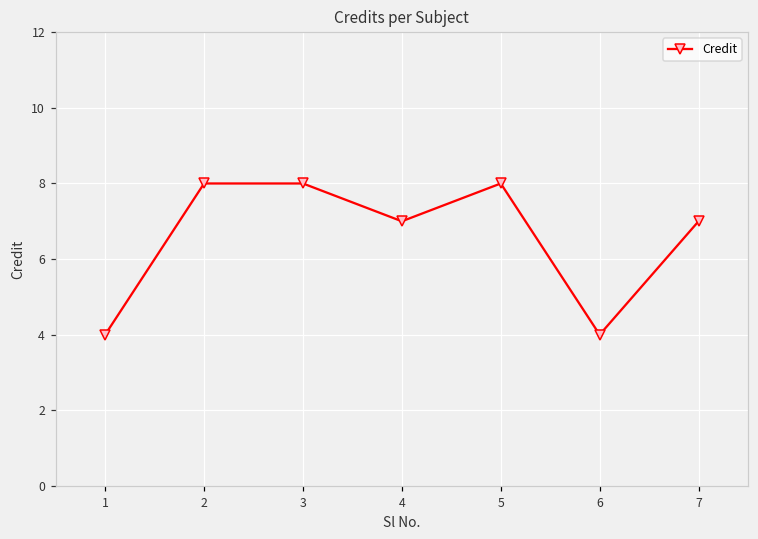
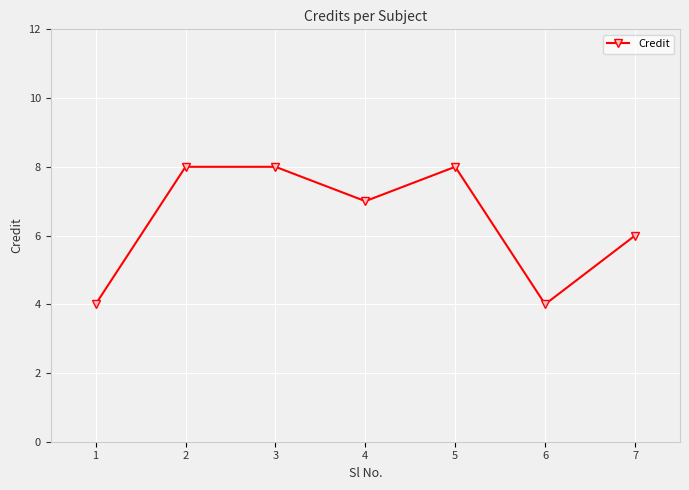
  {
    "1": 4,
    "2": 8,
    "3": 8,
    "4": 7,
    "5": 8,
    "6": 4,
-   "7": 7
+   "7": 6
  }
